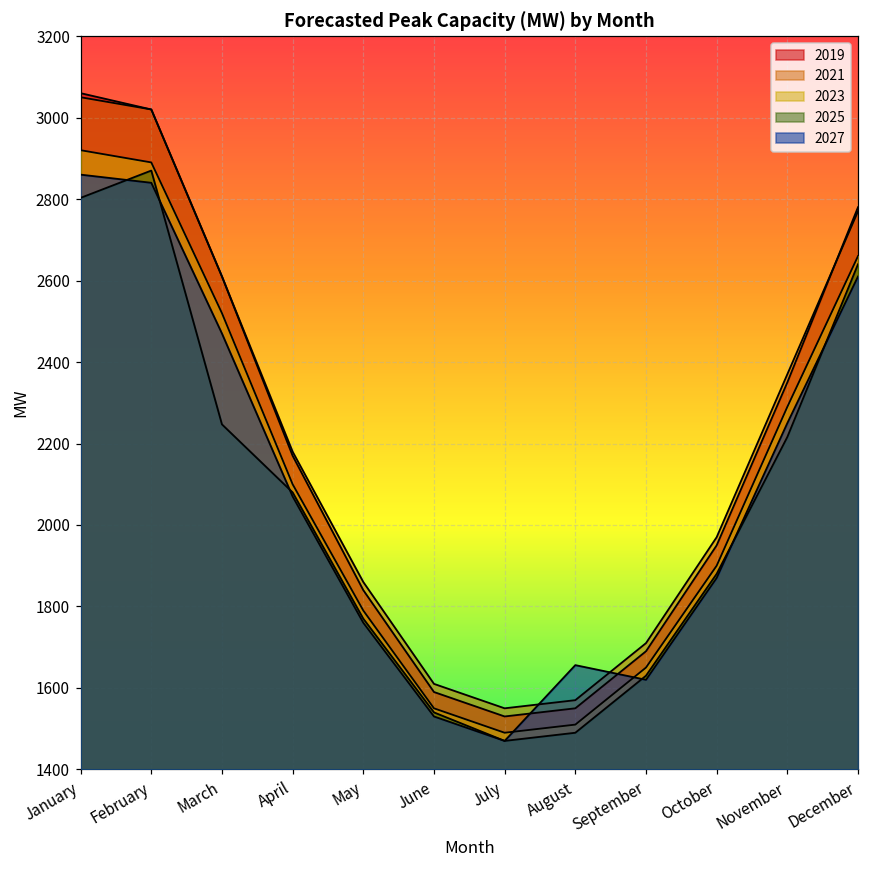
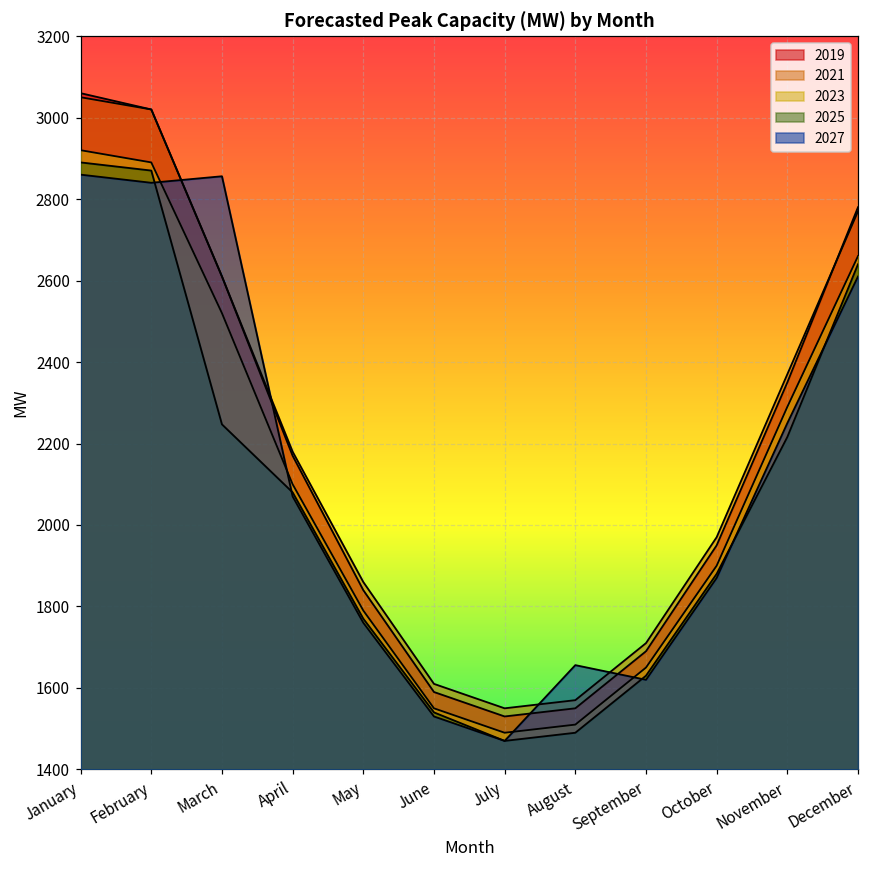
  {
    "2019": {
      "January": 3060,
      "April": 2170,
      "May": 1840,
      "June": 1590,
      "July": 1530,
      "August": 1550,
      "September": 1690,
      "October": 1950,
      "November": 2350,
      "December": 2780
    },
    "2025": {
-     "January": 2800,
+     "January": 2890,
      "February": 2870,
      "March": 2250,
      "April": 2080,
      "May": 1770,
      "June": 1540,
      "August": 1490,
      "September": 1630,
      "October": 1880,
      "November": 2220,
      "December": 2640
    },
    "2027": {
      "January": 2860,
      "February": 2840,
-     "March": 2470,
+     "March": 2860,
      "April": 2070,
      "May": 1760,
      "June": 1530,
      "August": 1660,
      "September": 1620,
      "October": 1870,
      "November": 2250,
      "December": 2610
    }
  }
